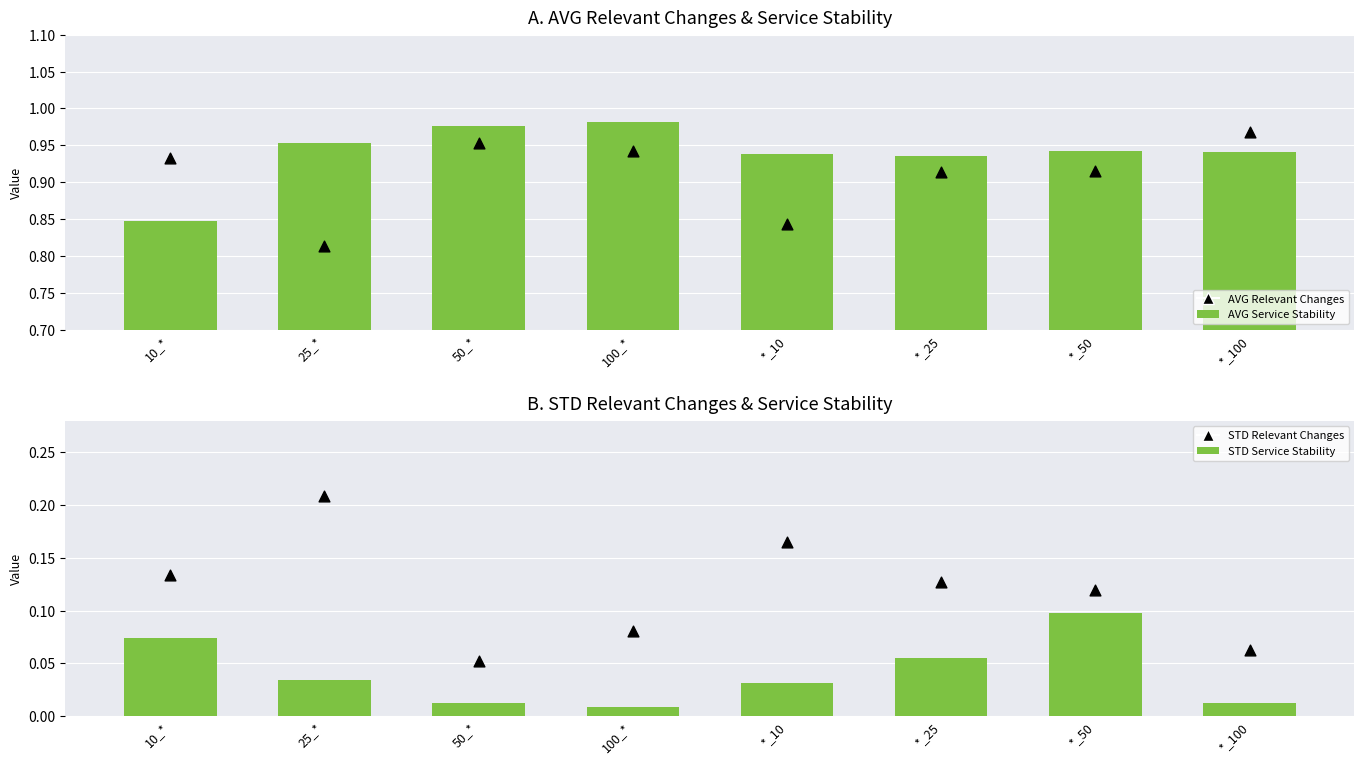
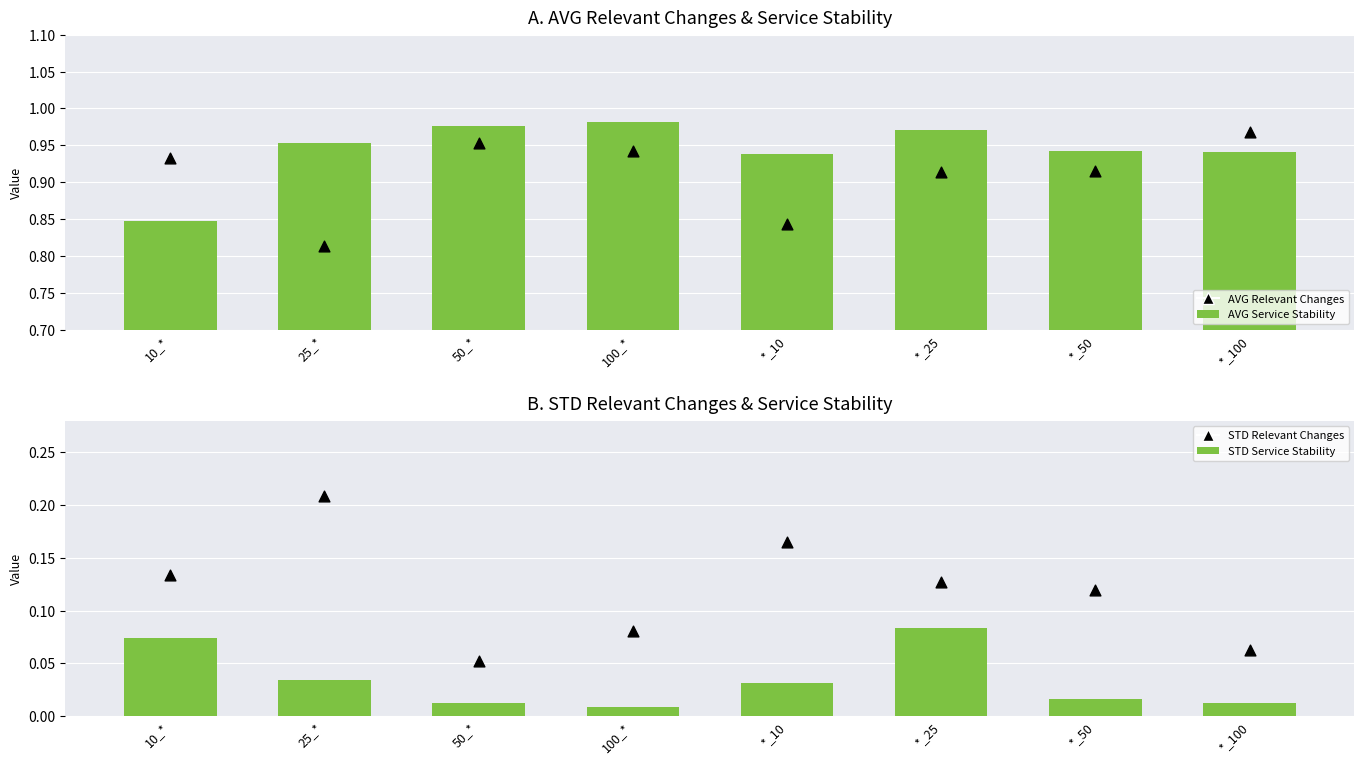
  {
    "A. AVG Relevant Changes & Service Stability": {
      "AVG Service Stability": {
        "10_*": 0.85,
        "25_*": 0.95,
        "50_*": 0.98,
        "100_*": 0.98,
        "*_10": 0.94,
-       "*_25": 0.94,
+       "*_25": 0.97,
        "*_50": 0.94,
        "*_100": 0.94
      }
    },
    "B. STD Relevant Changes & Service Stability": {
      "STD Service Stability": {
        "10_*": 0.074,
        "25_*": 0.034,
        "50_*": 0.012,
        "100_*": 0.008,
        "*_10": 0.031,
-       "*_25": 0.055,
-       "*_50": 0.098,
+       "*_25": 0.084,
+       "*_50": 0.016,
        "*_100": 0.013
      }
    }
  }
